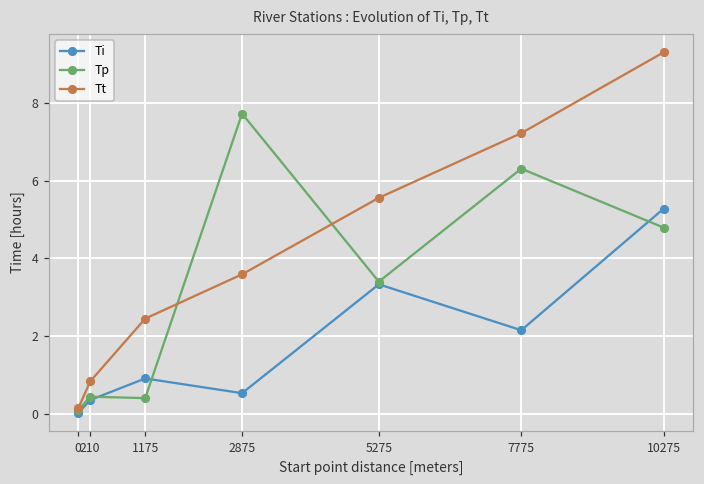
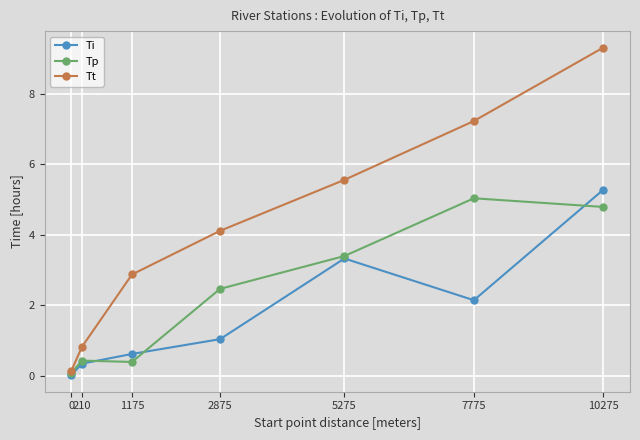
  {
    "Ti": {
      "210": 0.3,
-     "1175": 0.9,
-     "2875": 0.5,
+     "1175": 0.6,
+     "2875": 1.0,
      "7775": 2.1,
      "10275": 5.3
    },
    "Tp": {
      "210": 0.4,
      "1175": 0.4,
-     "2875": 7.7,
-     "7775": 6.3,
+     "2875": 2.5,
+     "7775": 5.0,
      "10275": 4.8
    },
    "Tt": {
      "210": 0.8,
-     "1175": 2.4,
-     "2875": 3.6,
+     "1175": 2.9,
+     "2875": 4.1,
      "5275": 5.6,
      "7775": 7.2,
      "10275": 9.3
    }
  }
